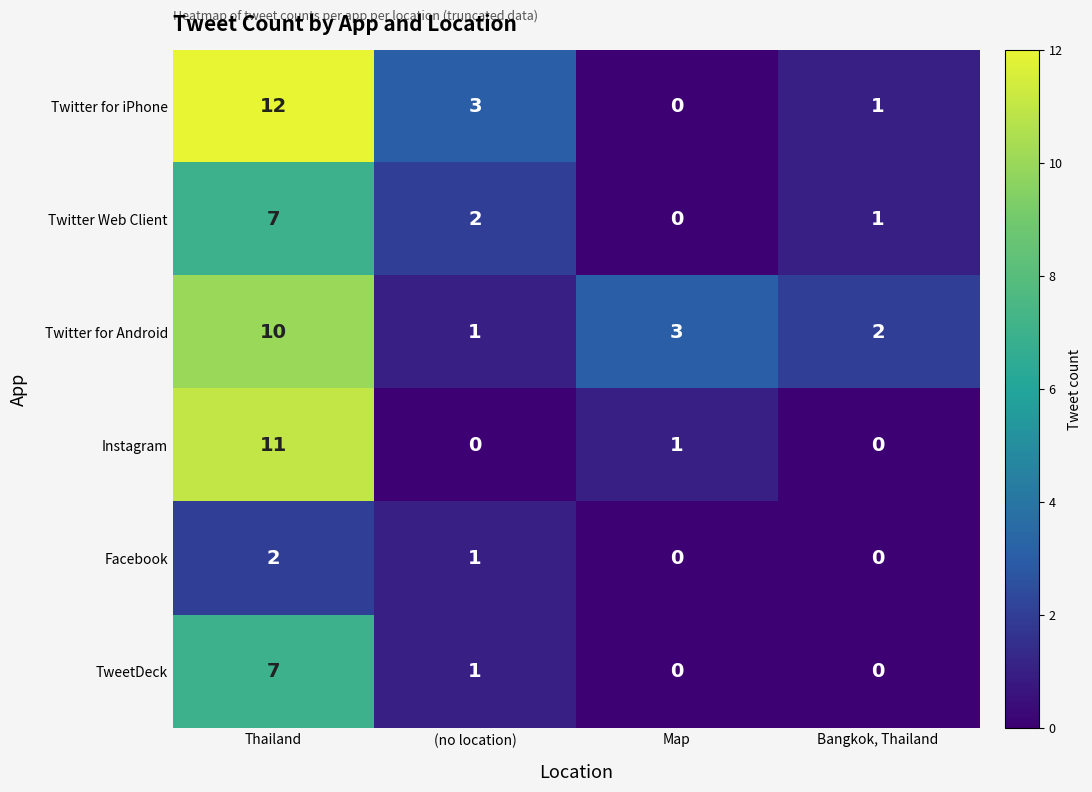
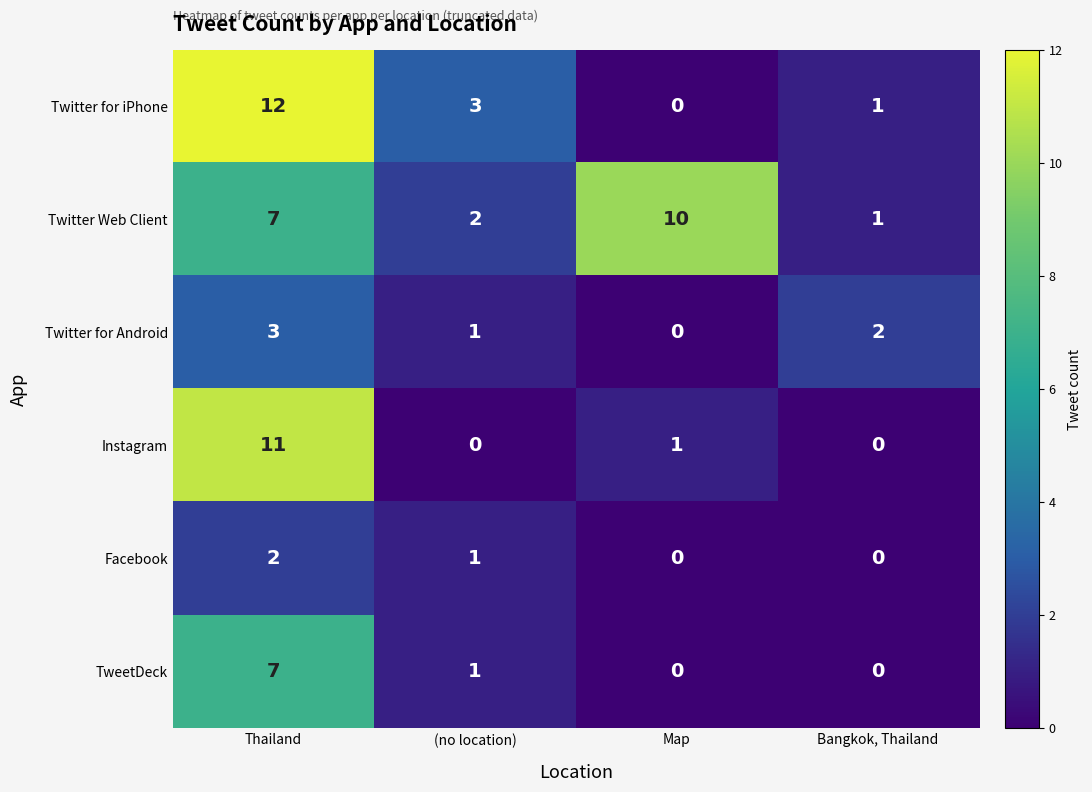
  {
    "Twitter for iPhone": {
      "Thailand": 12,
      "(no location)": 3,
      "Map": 0,
      "Bangkok, Thailand": 1
    },
    "Twitter Web Client": {
      "Thailand": 7,
      "(no location)": 2,
-     "Map": 0,
+     "Map": 10,
      "Bangkok, Thailand": 1
    },
    "Twitter for Android": {
-     "Thailand": 10,
+     "Thailand": 3,
      "(no location)": 1,
-     "Map": 3,
+     "Map": 0,
      "Bangkok, Thailand": 2
    },
    "Instagram": {
      "Thailand": 11,
      "(no location)": 0,
      "Map": 1,
      "Bangkok, Thailand": 0
    },
    "Facebook": {
      "Thailand": 2,
      "(no location)": 1,
      "Map": 0,
      "Bangkok, Thailand": 0
    },
    "TweetDeck": {
      "Thailand": 7,
      "(no location)": 1,
      "Map": 0,
      "Bangkok, Thailand": 0
    }
  }
